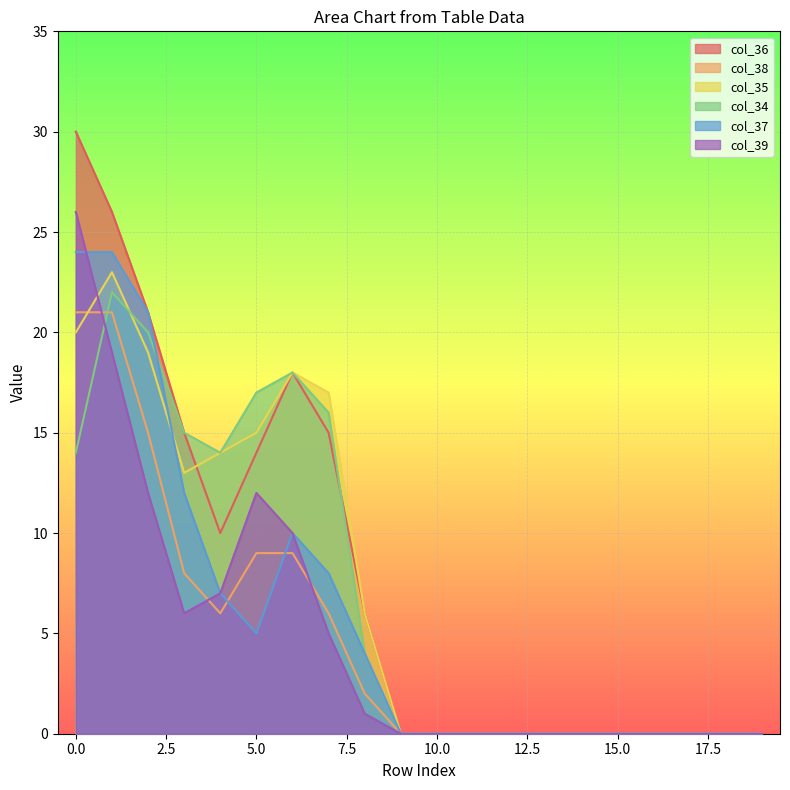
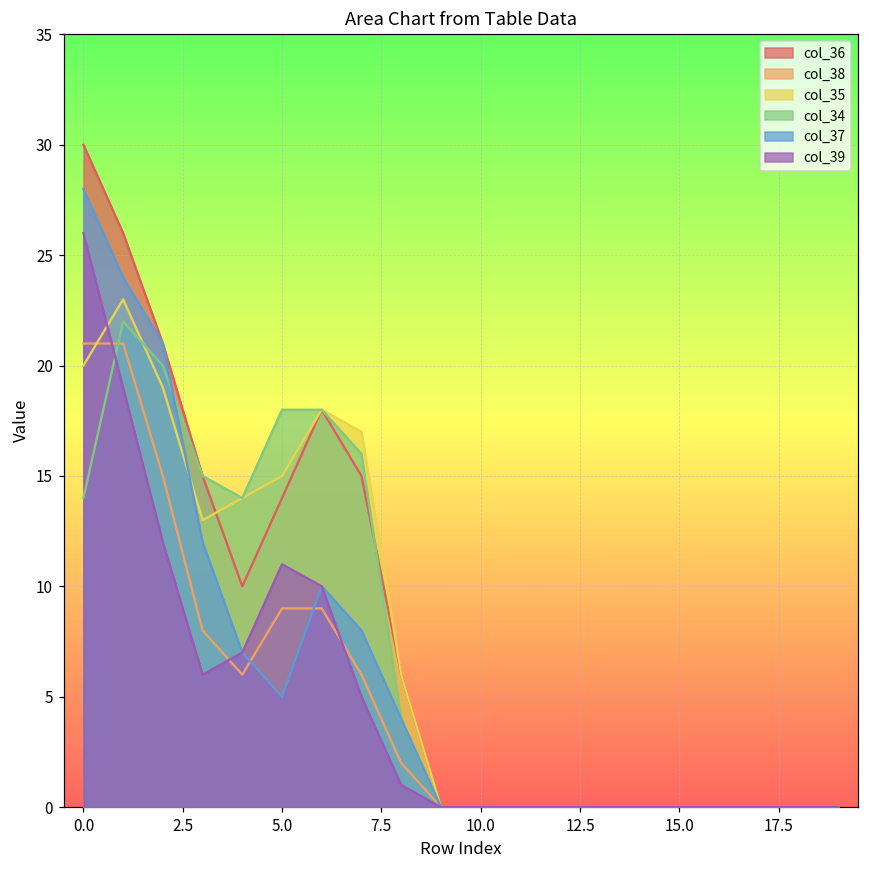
  {
    "col_36": {
      "0.0": 30,
      "5.0": 14
    },
    "col_34": {
      "0.0": 14,
-     "5.0": 17
+     "5.0": 18
    },
    "col_37": {
-     "0.0": 24,
+     "0.0": 28,
      "5.0": 5
    },
    "col_39": {
      "0.0": 26,
-     "5.0": 12
+     "5.0": 11
    }
  }
